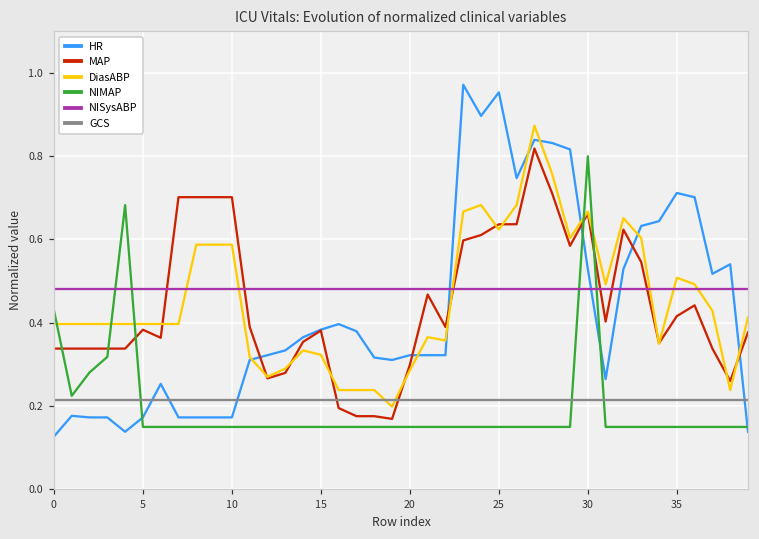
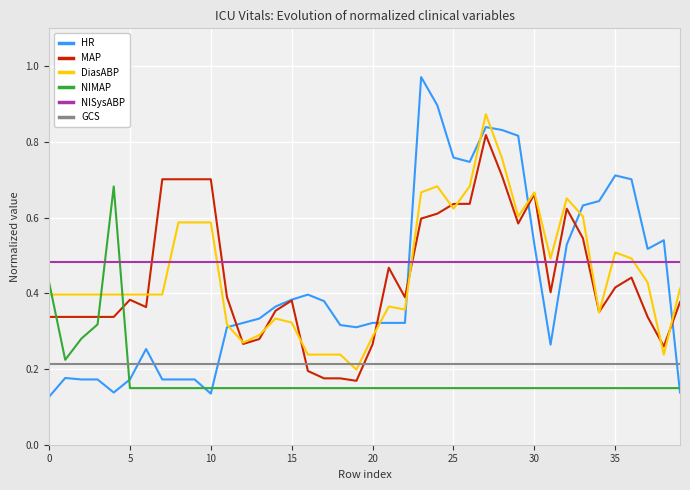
  {
    "HR": {
      "0": 0.13,
      "5": 0.17,
-     "10": 0.17,
+     "10": 0.13,
      "20": 0.32,
-     "25": 0.95,
+     "25": 0.76,
      "30": 0.53,
      "35": 0.71
    },
    "MAP": {
      "0": 0.34,
      "5": 0.38,
      "10": 0.70,
-     "20": 0.30,
+     "20": 0.27,
      "25": 0.64,
      "35": 0.42
    },
    "DiasABP": {
      "0": 0.40,
      "5": 0.40,
      "10": 0.59,
      "15": 0.32,
      "20": 0.29,
      "25": 0.62,
      "35": 0.51
    },
    "NIMAP": {
      "0": 0.43,
      "5": 0.15,
      "10": 0.15,
      "15": 0.15,
      "20": 0.15,
      "25": 0.15,
-     "30": 0.80,
+     "30": 0.15,
      "35": 0.15
    },
    "NISysABP": {
      "0": 0.48,
      "5": 0.48,
      "10": 0.48,
      "15": 0.48,
      "20": 0.48,
      "25": 0.48,
      "30": 0.48,
      "35": 0.48
    },
    "GCS": {
      "0": 0.21,
      "5": 0.21,
      "10": 0.21,
      "15": 0.21,
      "20": 0.21,
      "25": 0.21,
      "30": 0.21,
      "35": 0.21
    }
  }
